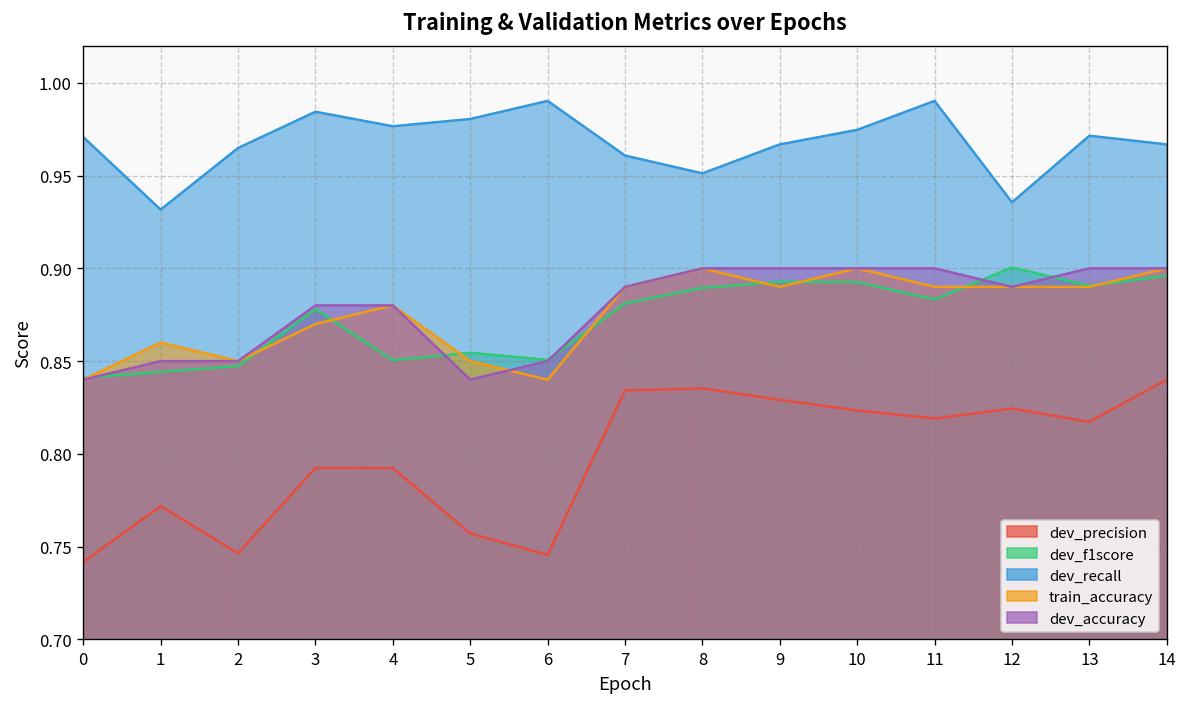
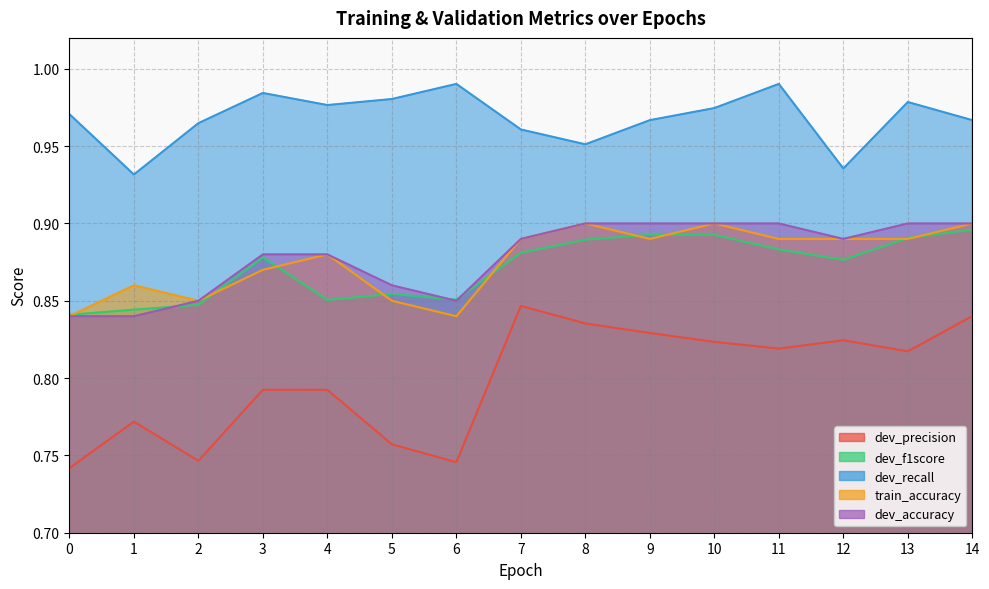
  {
    "dev_precision": {
      "0": 0.742,
      "1": 0.772,
      "2": 0.746,
      "3": 0.792,
      "4": 0.792,
      "5": 0.757,
      "6": 0.746,
-     "7": 0.834,
+     "7": 0.847,
      "8": 0.835,
      "9": 0.829,
      "10": 0.823,
      "11": 0.819,
      "12": 0.824,
      "13": 0.817,
      "14": 0.840
    },
    "dev_f1score": {
      "1": 0.844,
      "2": 0.847,
      "3": 0.878,
      "4": 0.851,
      "5": 0.854,
      "7": 0.881,
      "8": 0.889,
      "9": 0.893,
      "10": 0.893,
      "11": 0.883,
-     "12": 0.900,
+     "12": 0.876,
      "14": 0.896
    },
    "dev_recall": {
      "0": 0.971,
      "1": 0.932,
      "2": 0.965,
      "3": 0.984,
      "4": 0.977,
      "5": 0.980,
      "6": 0.990,
      "7": 0.961,
      "8": 0.951,
      "9": 0.967,
      "10": 0.975,
      "11": 0.990,
      "12": 0.936,
-     "13": 0.971,
+     "13": 0.979,
      "14": 0.967
    },
    "train_accuracy": {
      "1": 0.860,
      "3": 0.870,
      "5": 0.850,
      "6": 0.840,
      "9": 0.890,
      "11": 0.890
    },
    "dev_accuracy": {
-     "1": 0.85,
+     "1": 0.84,
      "3": 0.88,
-     "5": 0.84,
+     "5": 0.86,
      "9": 0.90,
      "11": 0.90,
      "13": 0.90
    }
  }
